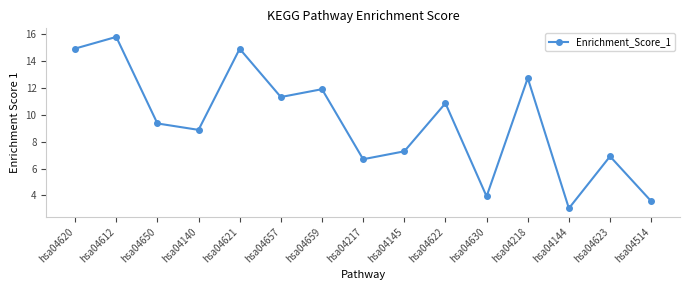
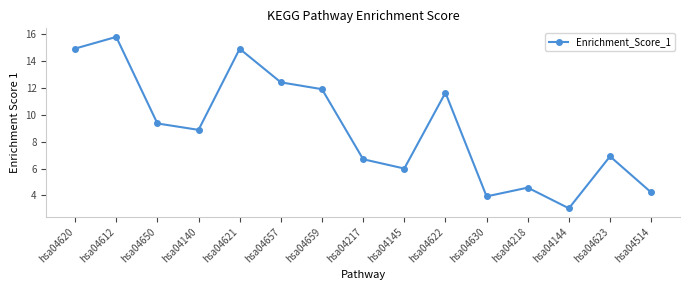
  {
    "hsa04620": 14.9,
    "hsa04612": 15.8,
    "hsa04650": 9.4,
    "hsa04140": 8.9,
    "hsa04621": 14.9,
-   "hsa04657": 11.3,
+   "hsa04657": 12.4,
    "hsa04659": 11.9,
    "hsa04217": 6.7,
-   "hsa04145": 7.3,
-   "hsa04622": 10.9,
+   "hsa04145": 6.0,
+   "hsa04622": 11.6,
    "hsa04630": 3.9,
-   "hsa04218": 12.7,
+   "hsa04218": 4.6,
    "hsa04144": 3.0,
    "hsa04623": 6.9,
-   "hsa04514": 3.6
+   "hsa04514": 4.2
  }
